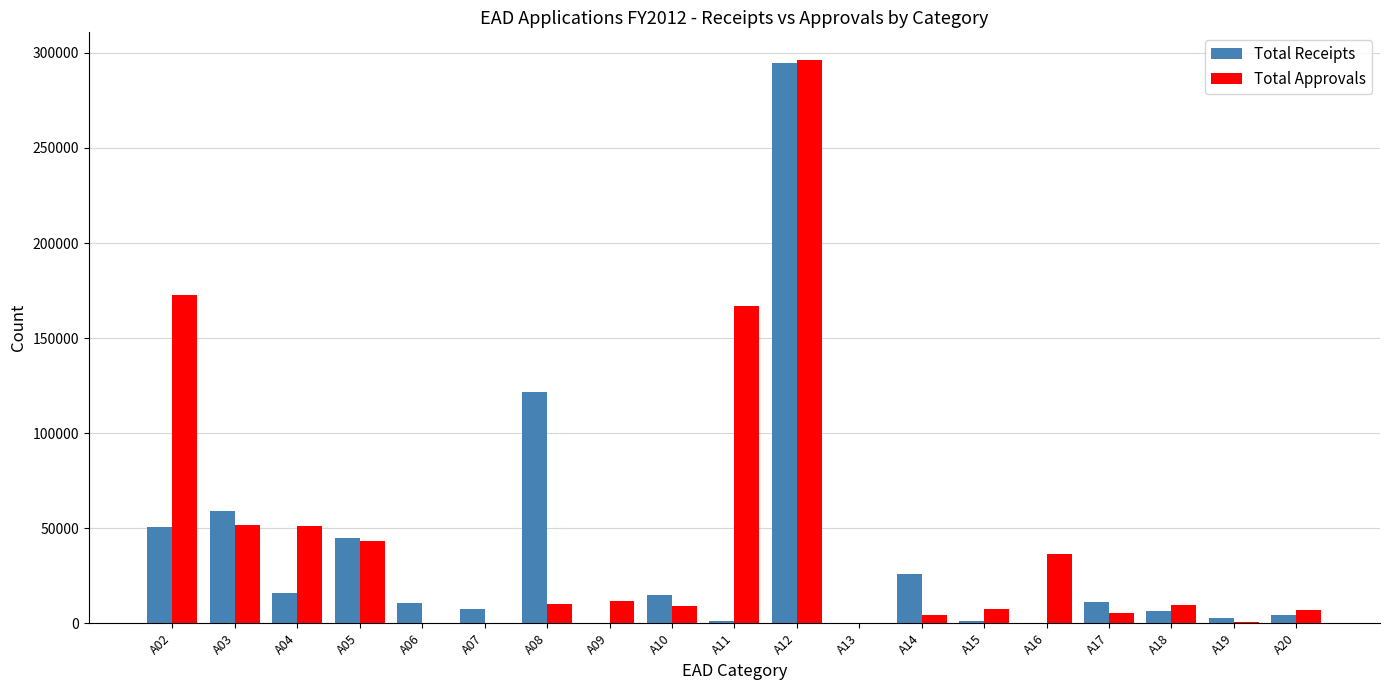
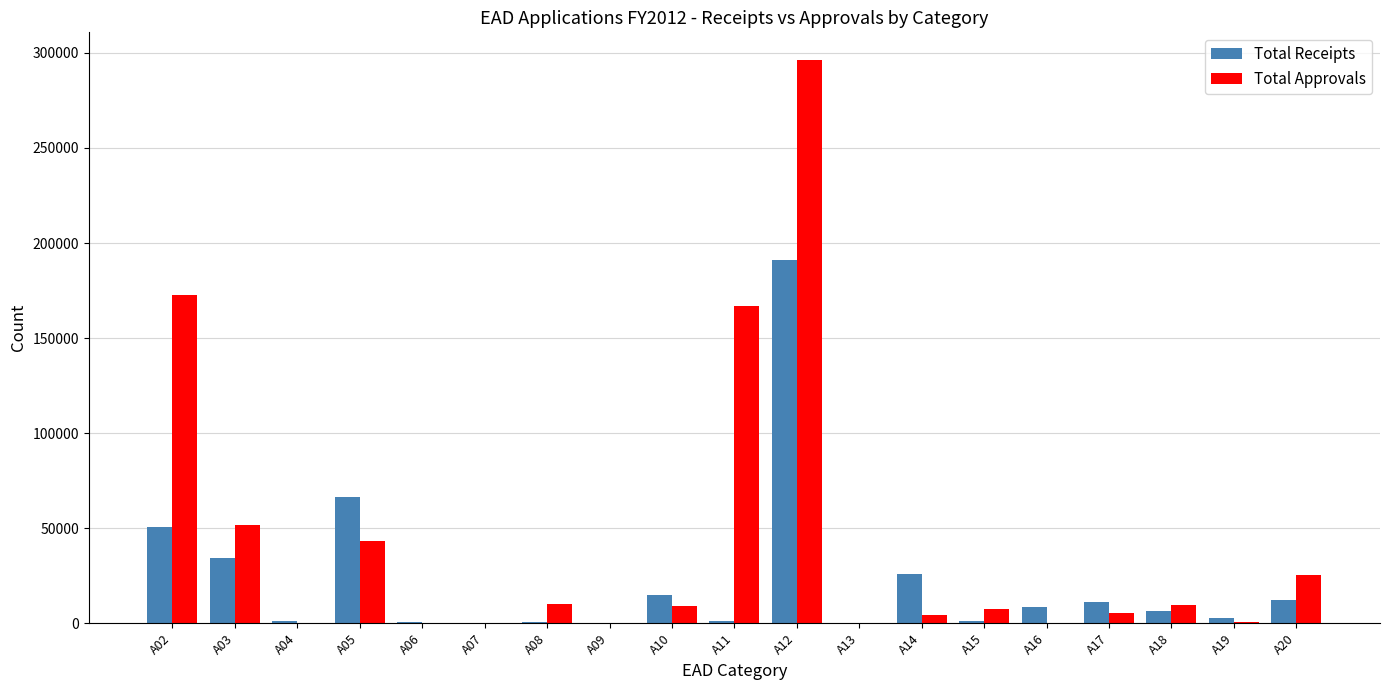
  {
    "Total Receipts": {
      "A02": 50000,
-     "A03": 59000,
-     "A04": 16000,
-     "A05": 45000,
-     "A06": 10000,
-     "A07": 8000,
-     "A08": 122000,
+     "A03": 34000,
+     "A04": 1000,
+     "A05": 66000,
+     "A06": 0,
+     "A07": 0,
+     "A08": 1000,
      "A10": 15000,
      "A11": 1000,
-     "A12": 295000,
+     "A12": 191000,
      "A14": 26000,
      "A15": 1000,
-     "A16": 0,
+     "A16": 9000,
      "A17": 11000,
      "A18": 6000,
      "A19": 3000,
-     "A20": 4000
+     "A20": 12000
    },
    "Total Approvals": {
      "A02": 172000,
      "A03": 51000,
-     "A04": 51000,
+     "A04": 0,
      "A05": 43000,
      "A08": 10000,
-     "A09": 12000,
+     "A09": 0,
      "A10": 9000,
      "A11": 167000,
      "A12": 296000,
      "A14": 4000,
      "A15": 7000,
-     "A16": 37000,
+     "A16": 0,
      "A17": 6000,
      "A18": 10000,
-     "A20": 7000
+     "A20": 25000
    }
  }
